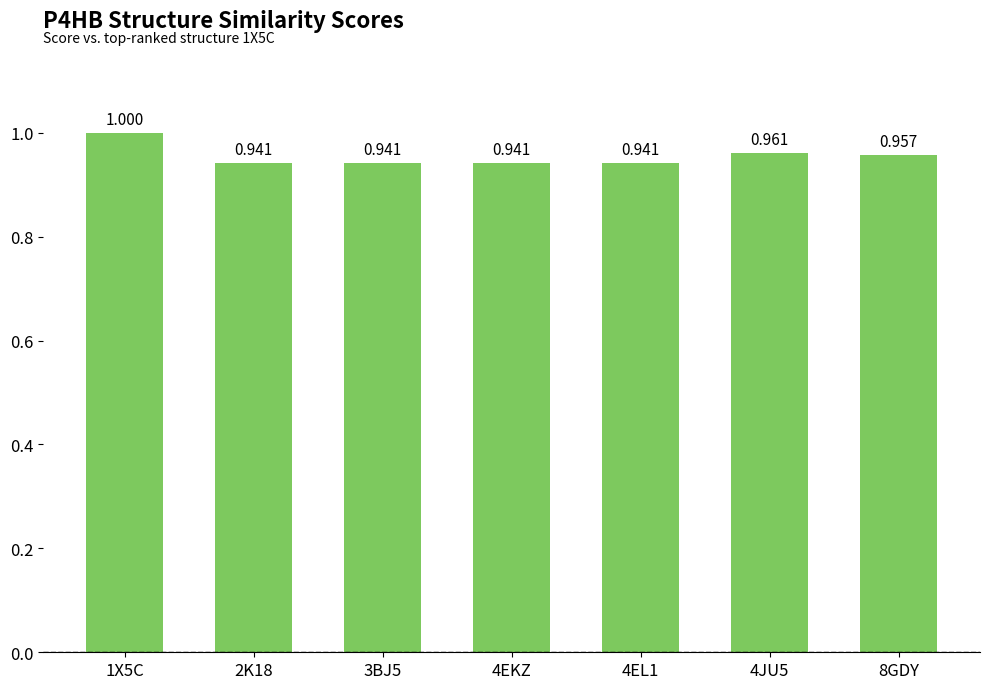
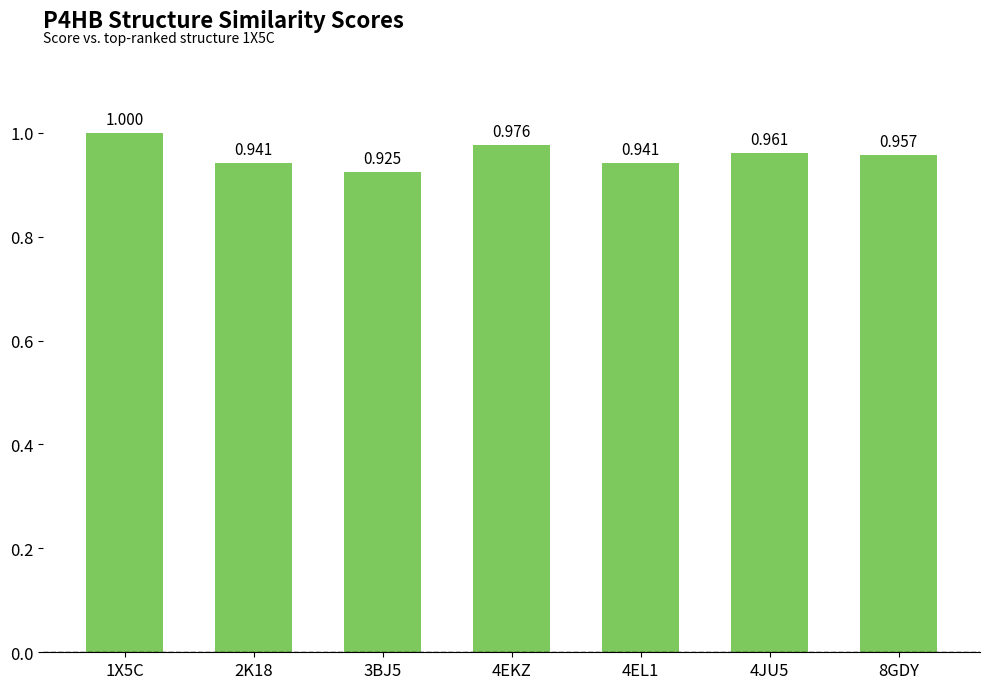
  {
    "1X5C": 1.000,
    "2K18": 0.941,
-   "3BJ5": 0.941,
-   "4EKZ": 0.941,
+   "3BJ5": 0.925,
+   "4EKZ": 0.976,
    "4EL1": 0.941,
    "4JU5": 0.961,
    "8GDY": 0.957
  }
